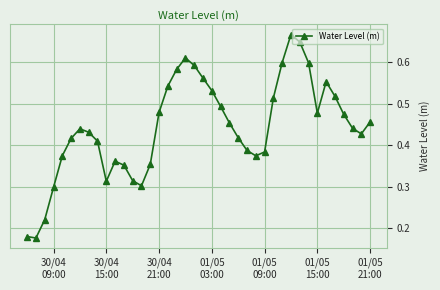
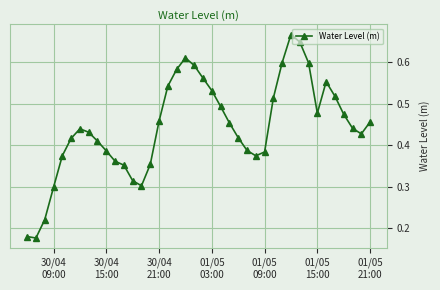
  {
    "30/04 09:00": 0.30,
-   "30/04 15:00": 0.31,
-   "30/04 21:00": 0.48,
+   "30/04 15:00": 0.39,
+   "30/04 21:00": 0.46,
    "01/05 03:00": 0.53,
    "01/05 09:00": 0.38,
    "01/05 15:00": 0.48,
    "01/05 21:00": 0.46
  }
